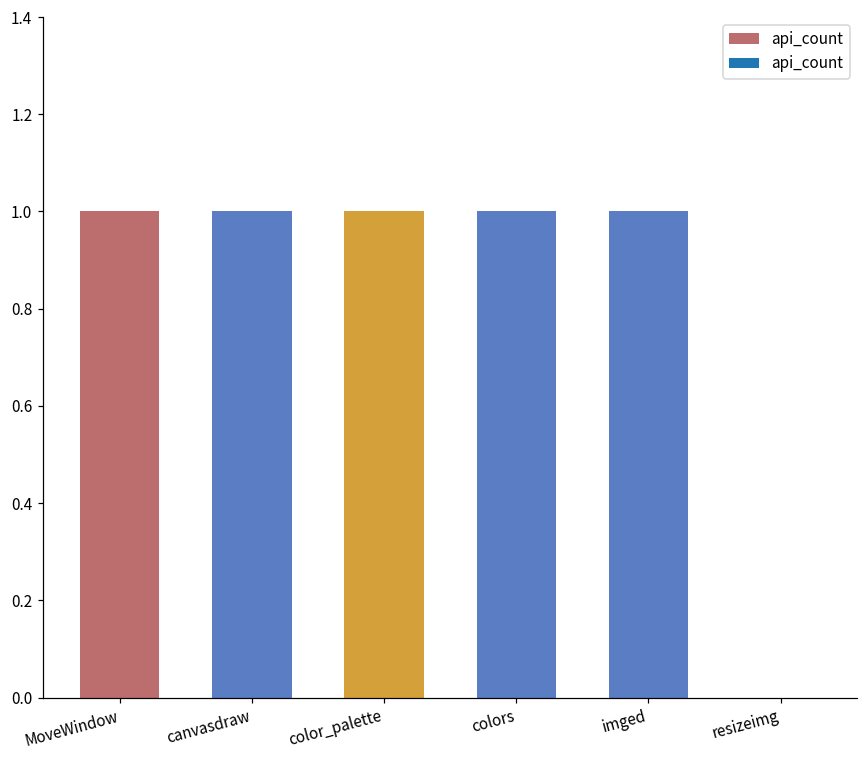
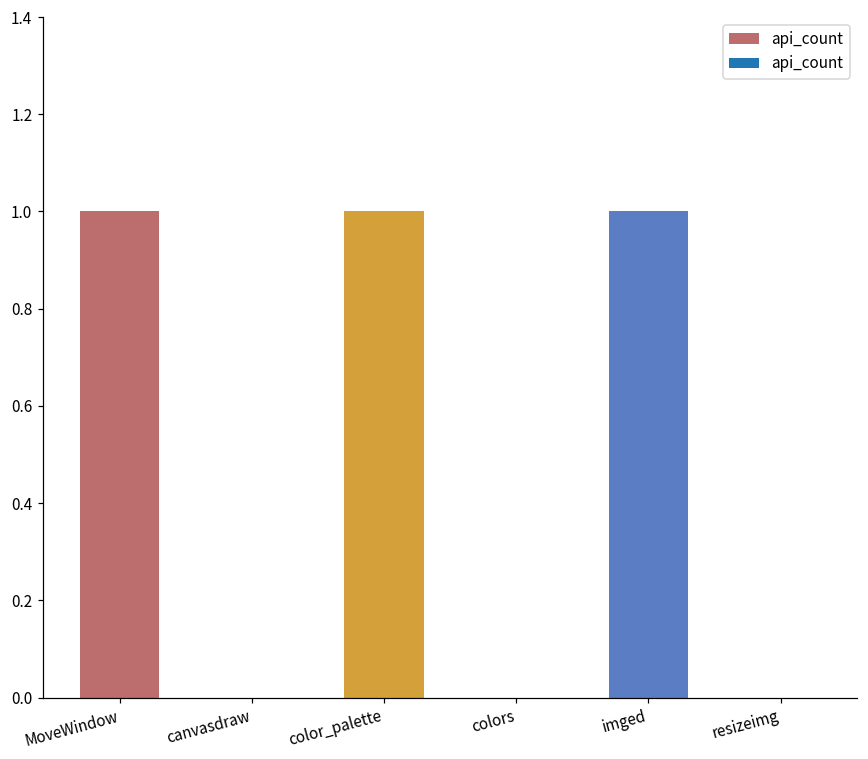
  {
    "MoveWindow": 1,
-   "canvasdraw": 1,
+   "canvasdraw": 0,
    "color_palette": 1,
-   "colors": 1,
+   "colors": 0,
    "imged": 1,
    "resizeimg": 0
  }
